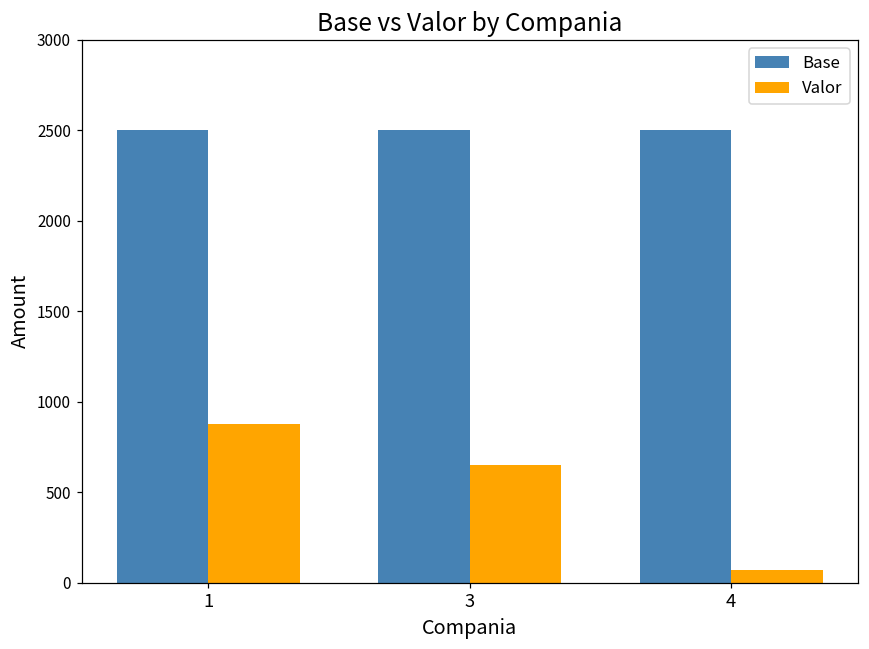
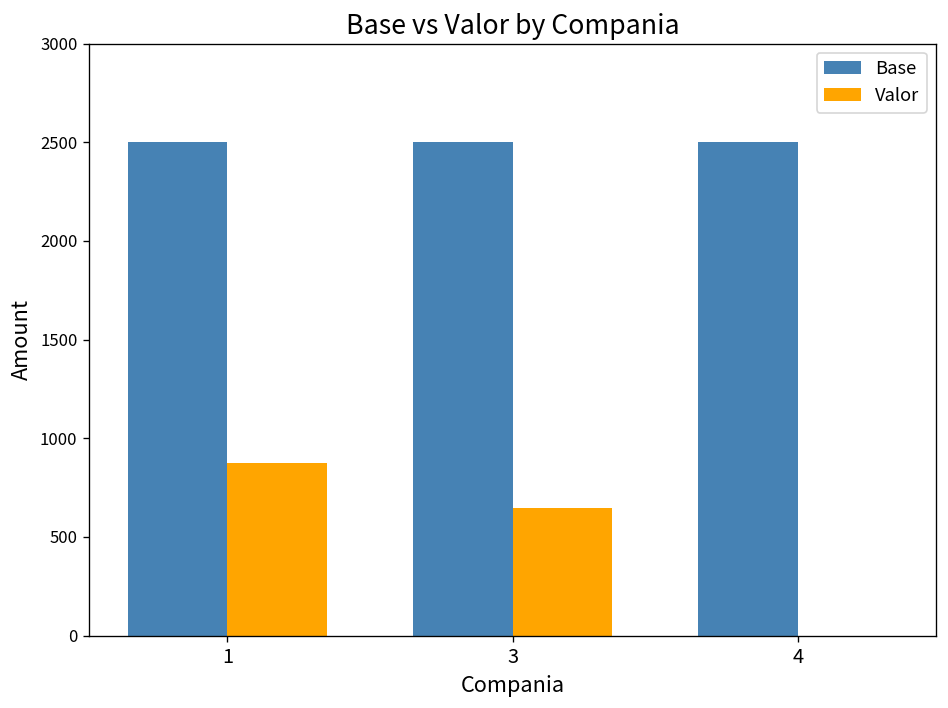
  {
    "Base": {
      "1": 2500,
      "3": 2500,
      "4": 2500
    },
    "Valor": {
      "1": 880,
      "3": 650,
-     "4": 70
+     "4": 0
    }
  }
